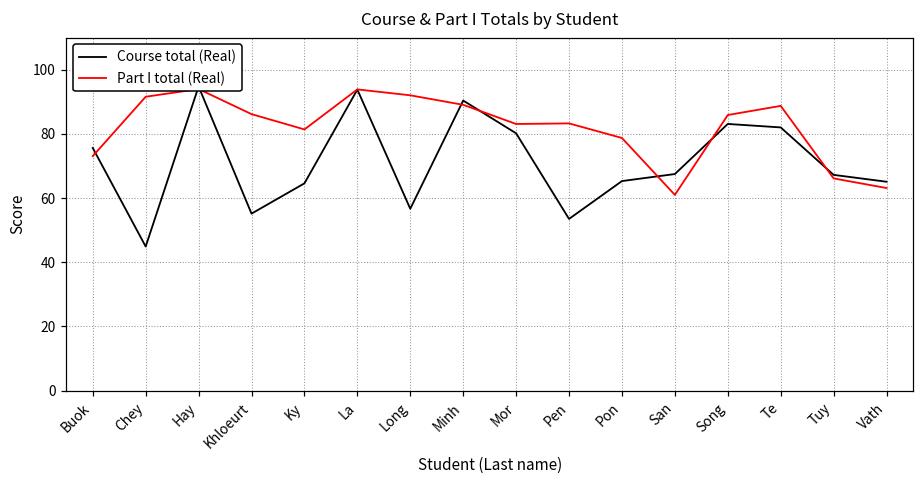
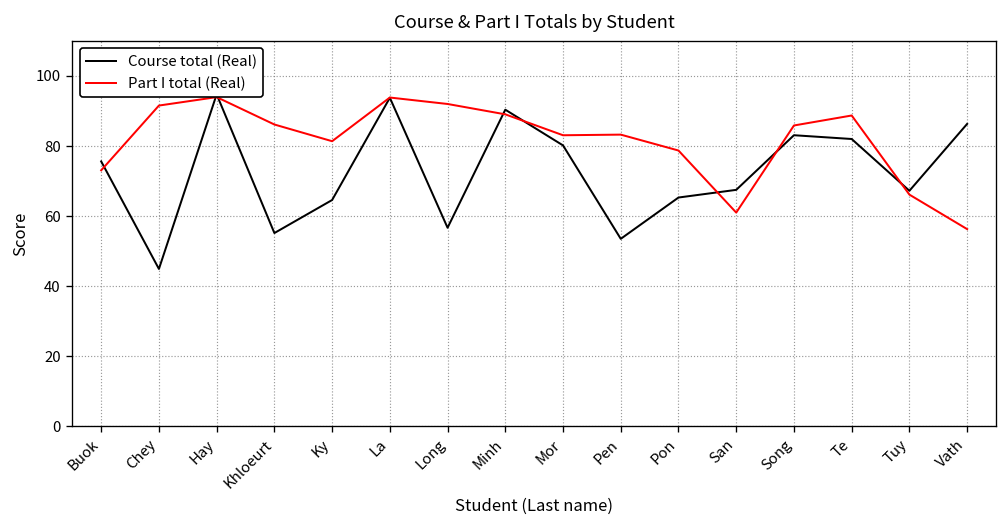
  {
    "Course total (Real)": {
      "Buok": 76,
      "Chey": 45,
      "Khloeurt": 55,
      "Ky": 65,
      "Long": 57,
      "Minh": 90,
      "Mor": 80,
      "Pen": 54,
      "Pon": 65,
      "San": 67,
      "Song": 83,
      "Te": 82,
      "Tuy": 67,
-     "Vath": 65
+     "Vath": 86
    },
    "Part I total (Real)": {
      "Buok": 73,
      "Chey": 92,
      "Khloeurt": 86,
      "Ky": 81,
      "Long": 92,
      "Minh": 89,
      "Mor": 83,
      "Pen": 83,
      "Pon": 79,
      "San": 61,
      "Song": 86,
      "Te": 89,
      "Tuy": 66,
-     "Vath": 63
+     "Vath": 56
    }
  }
